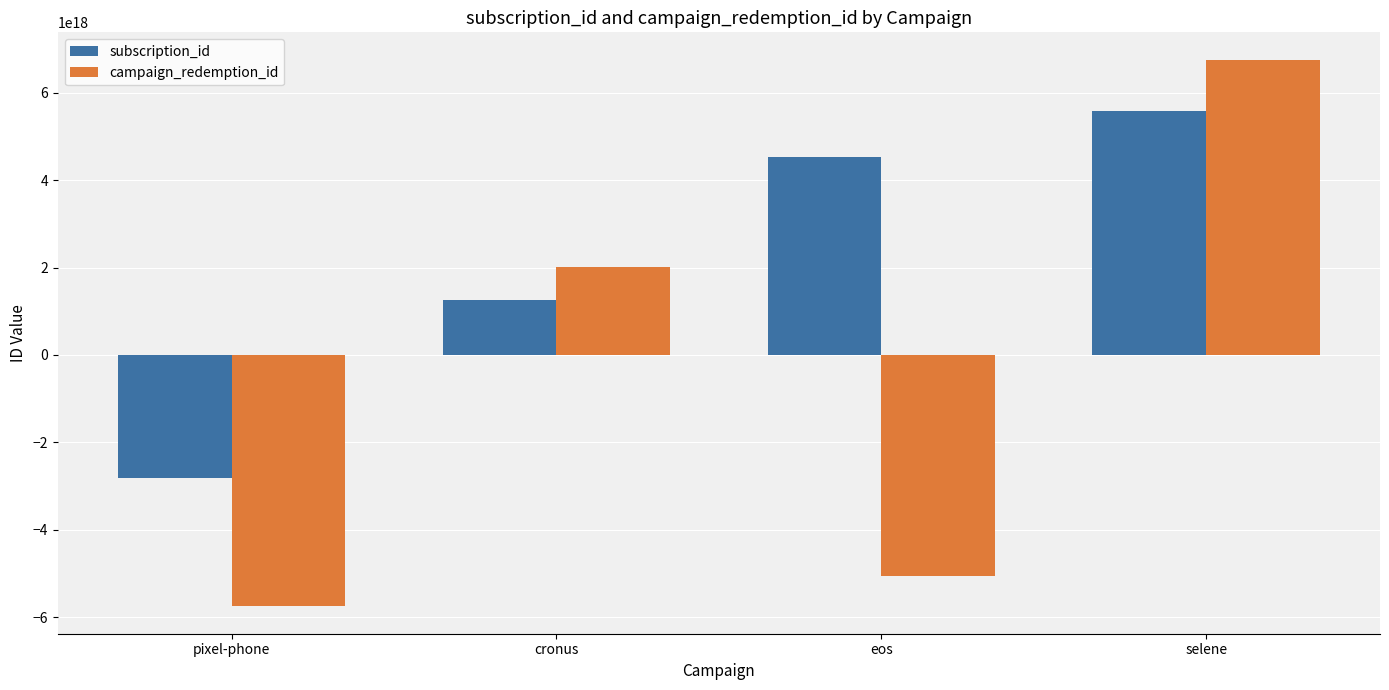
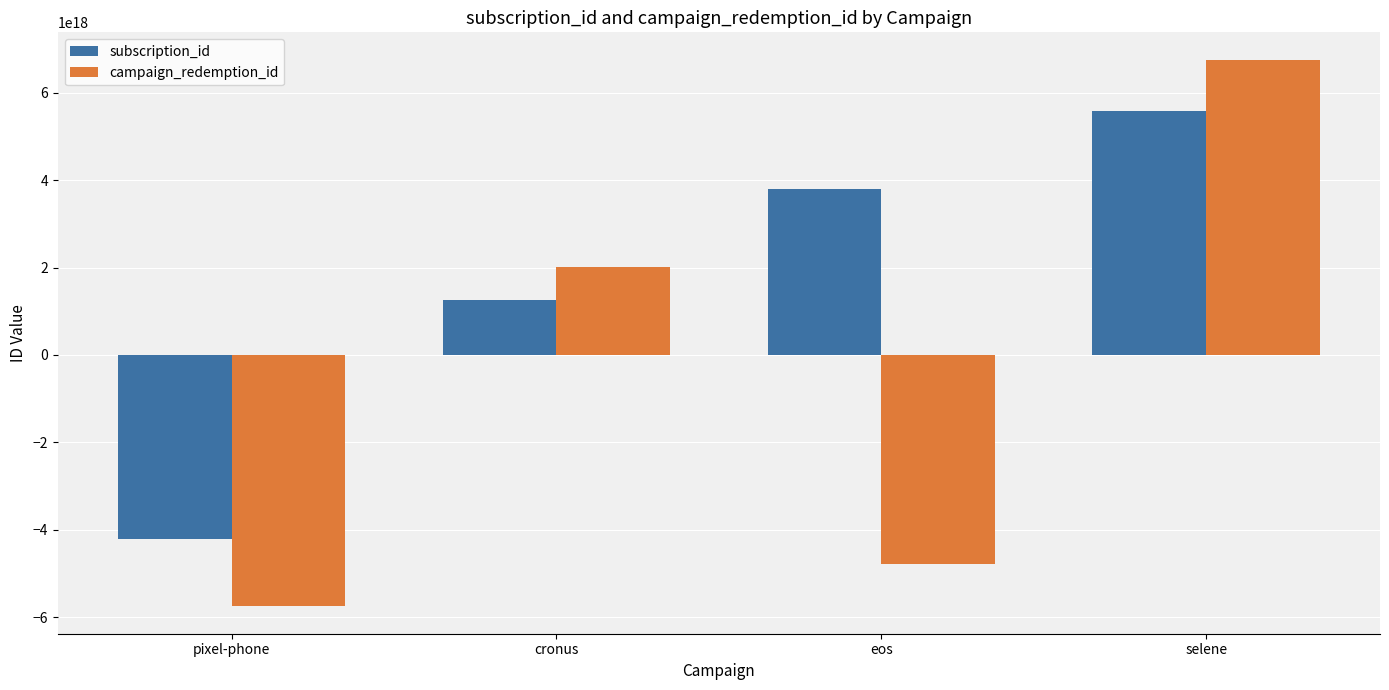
  {
    "subscription_id": {
-     "pixel-phone": -2800000000000000000,
+     "pixel-phone": -4200000000000000000,
      "cronus": 1300000000000000000,
-     "eos": 4500000000000000000,
+     "eos": 3800000000000000000,
      "selene": 5600000000000000000
    },
    "campaign_redemption_id": {
      "pixel-phone": -5800000000000000000,
      "cronus": 2000000000000000000,
-     "eos": -5100000000000000000,
+     "eos": -4800000000000000000,
      "selene": 6800000000000000000
    }
  }
